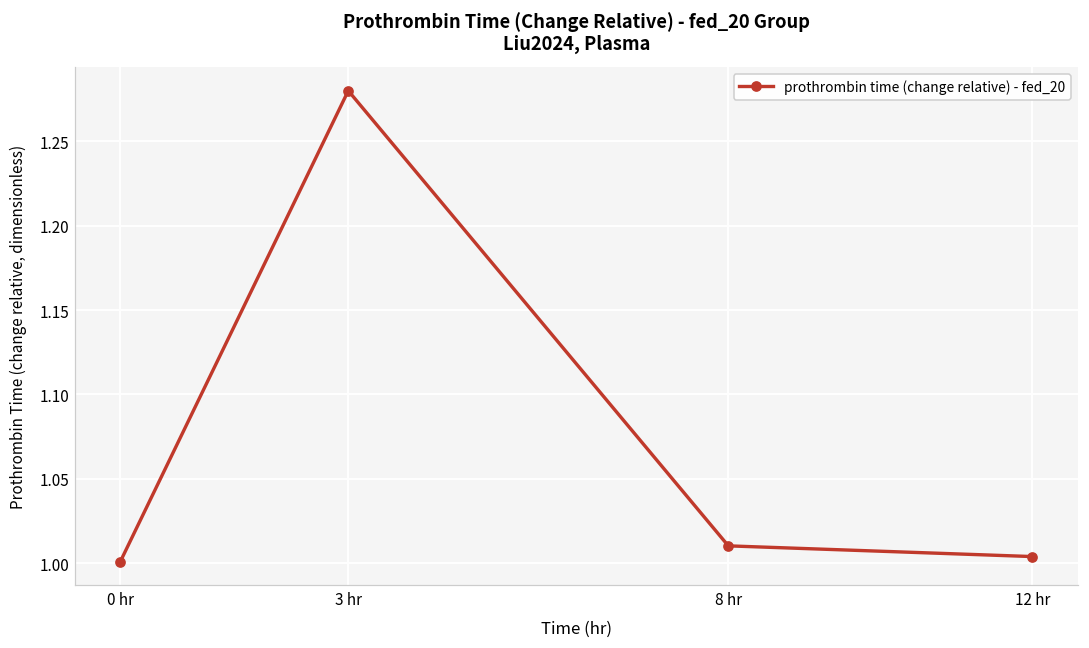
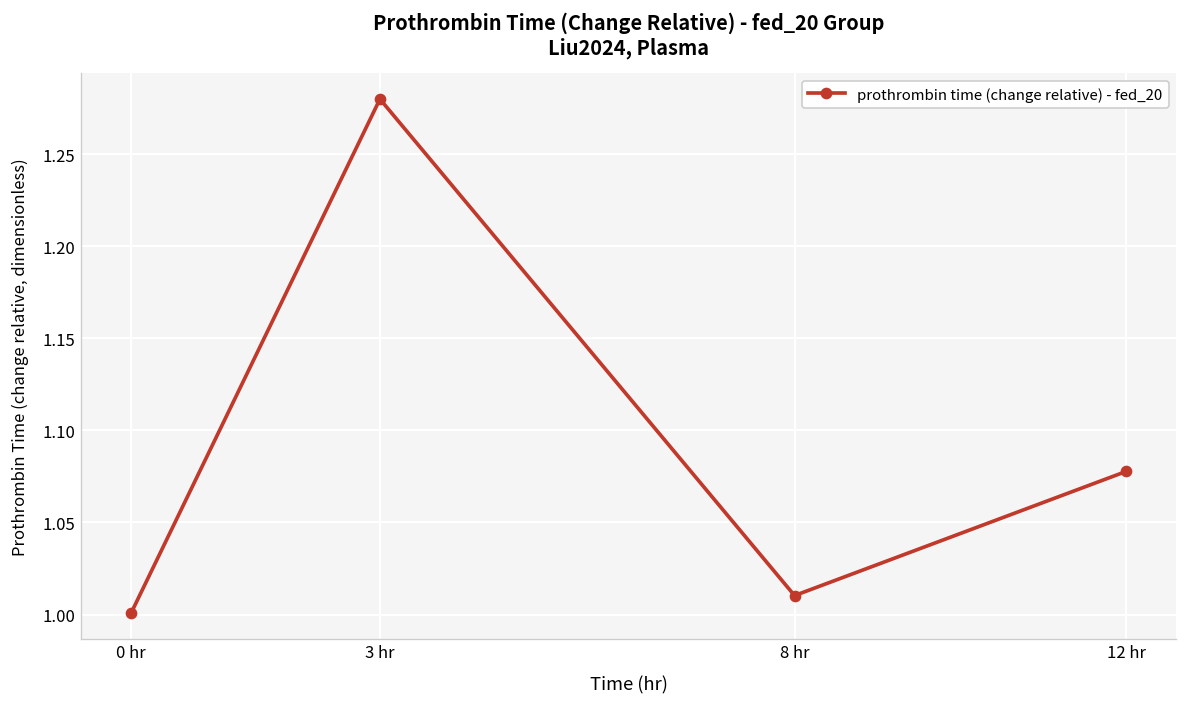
  {
    "0 hr": 1.001,
    "3 hr": 1.280,
    "8 hr": 1.010,
-   "12 hr": 1.004
+   "12 hr": 1.078
  }
